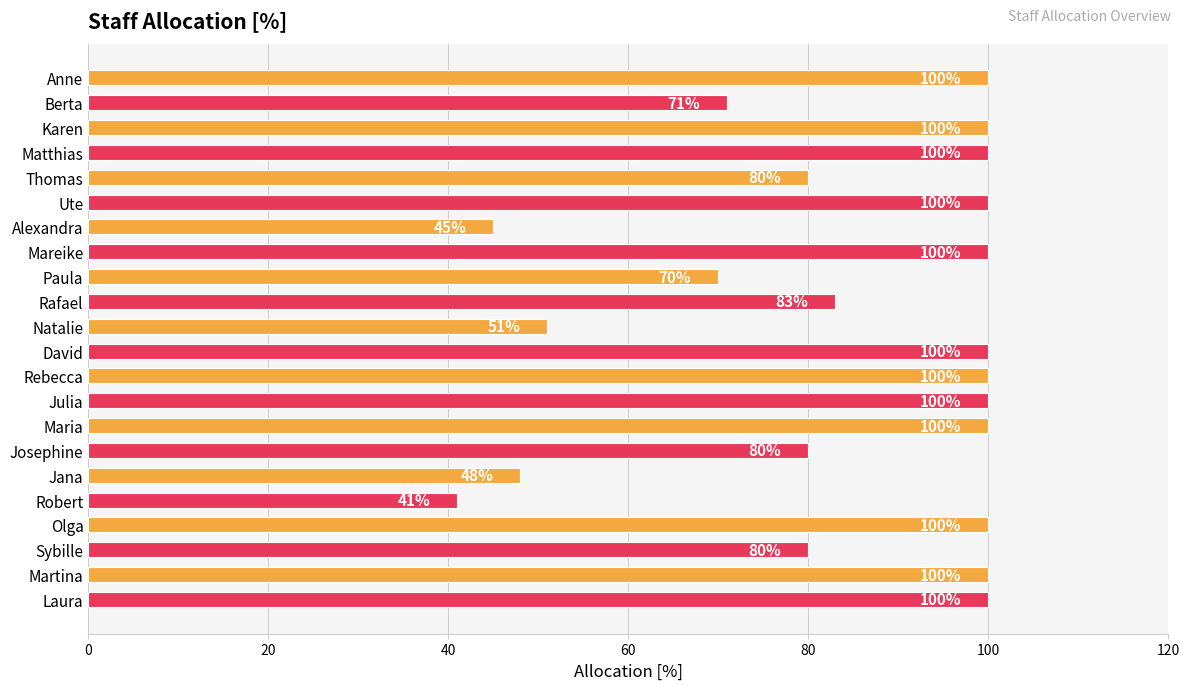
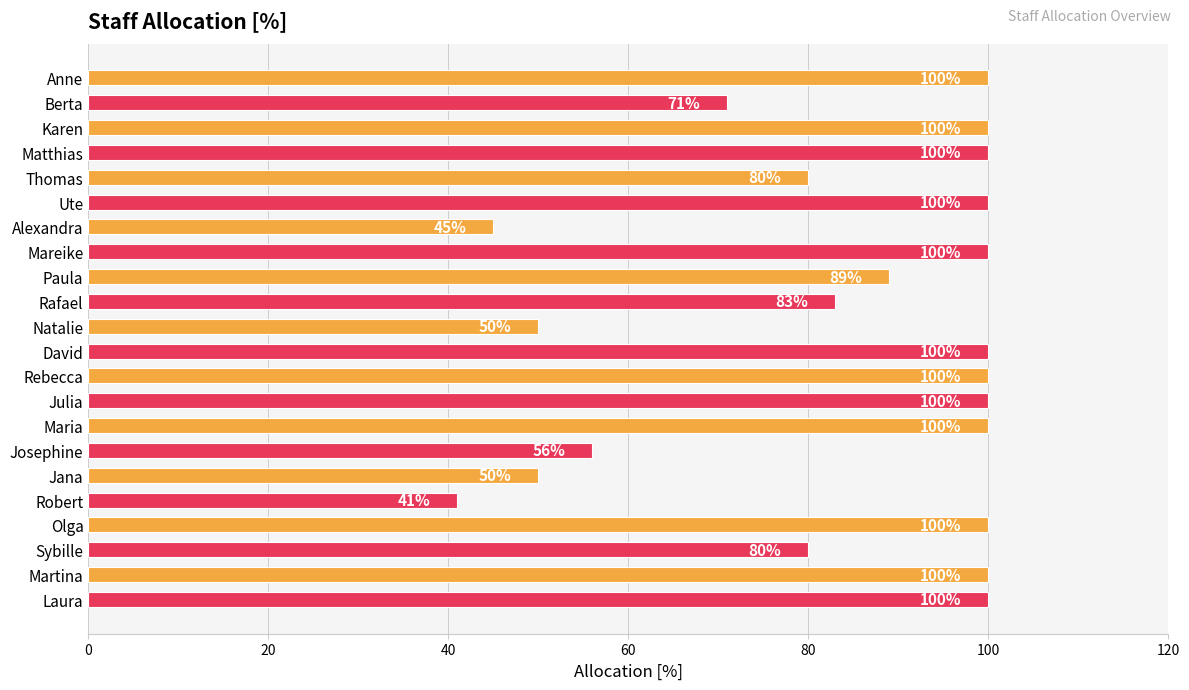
  {
    "Anne": "100%",
    "Berta": "71%",
    "Karen": "100%",
    "Matthias": "100%",
    "Thomas": "80%",
    "Ute": "100%",
    "Alexandra": "45%",
    "Mareike": "100%",
-   "Paula": "70%",
+   "Paula": "89%",
    "Rafael": "83%",
-   "Natalie": "51%",
+   "Natalie": "50%",
    "David": "100%",
    "Rebecca": "100%",
    "Julia": "100%",
    "Maria": "100%",
-   "Josephine": "80%",
-   "Jana": "48%",
+   "Josephine": "56%",
+   "Jana": "50%",
    "Robert": "41%",
    "Olga": "100%",
    "Sybille": "80%",
    "Martina": "100%",
    "Laura": "100%"
  }
